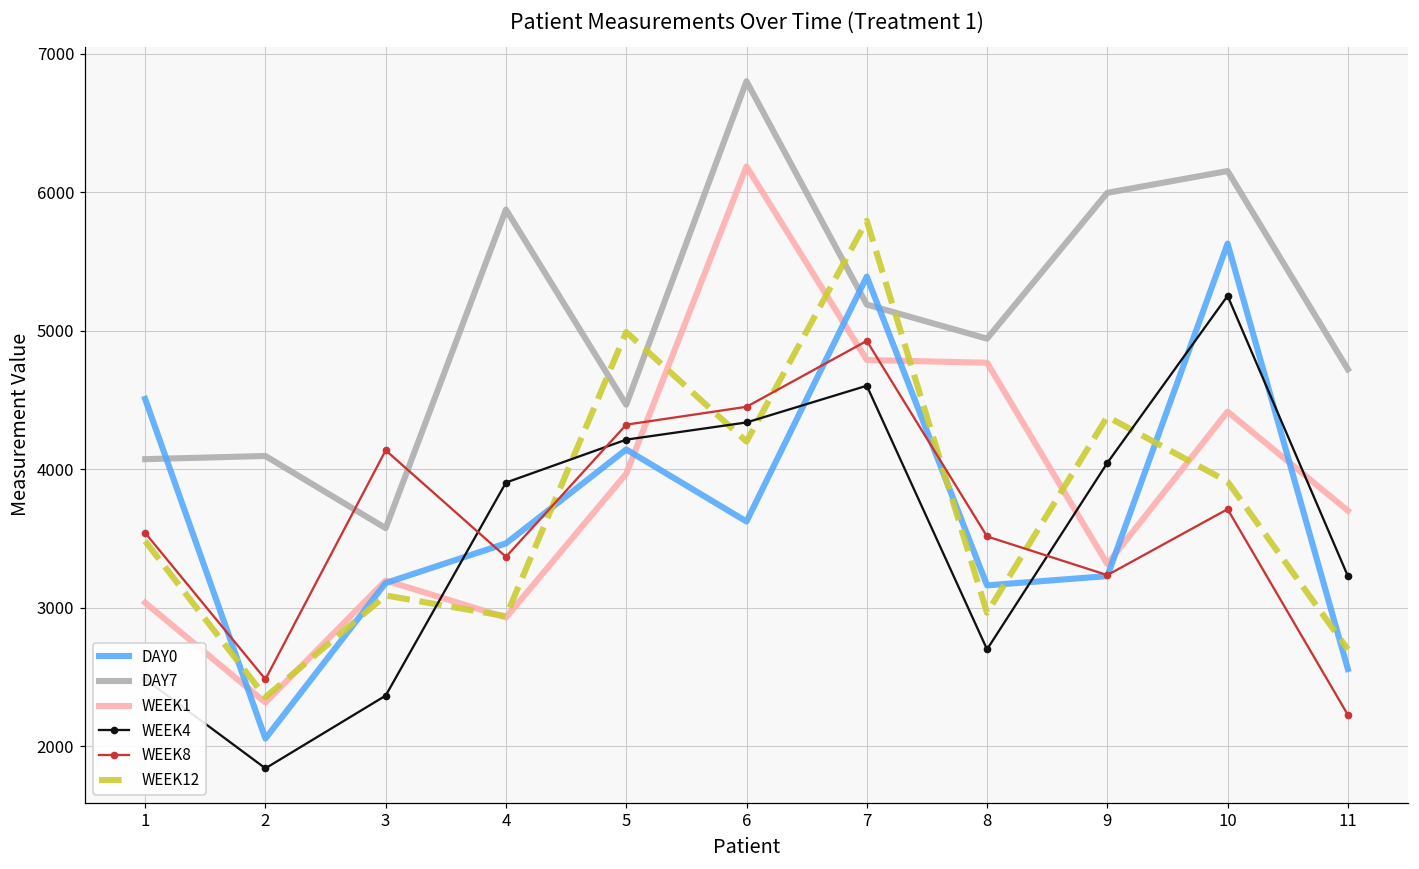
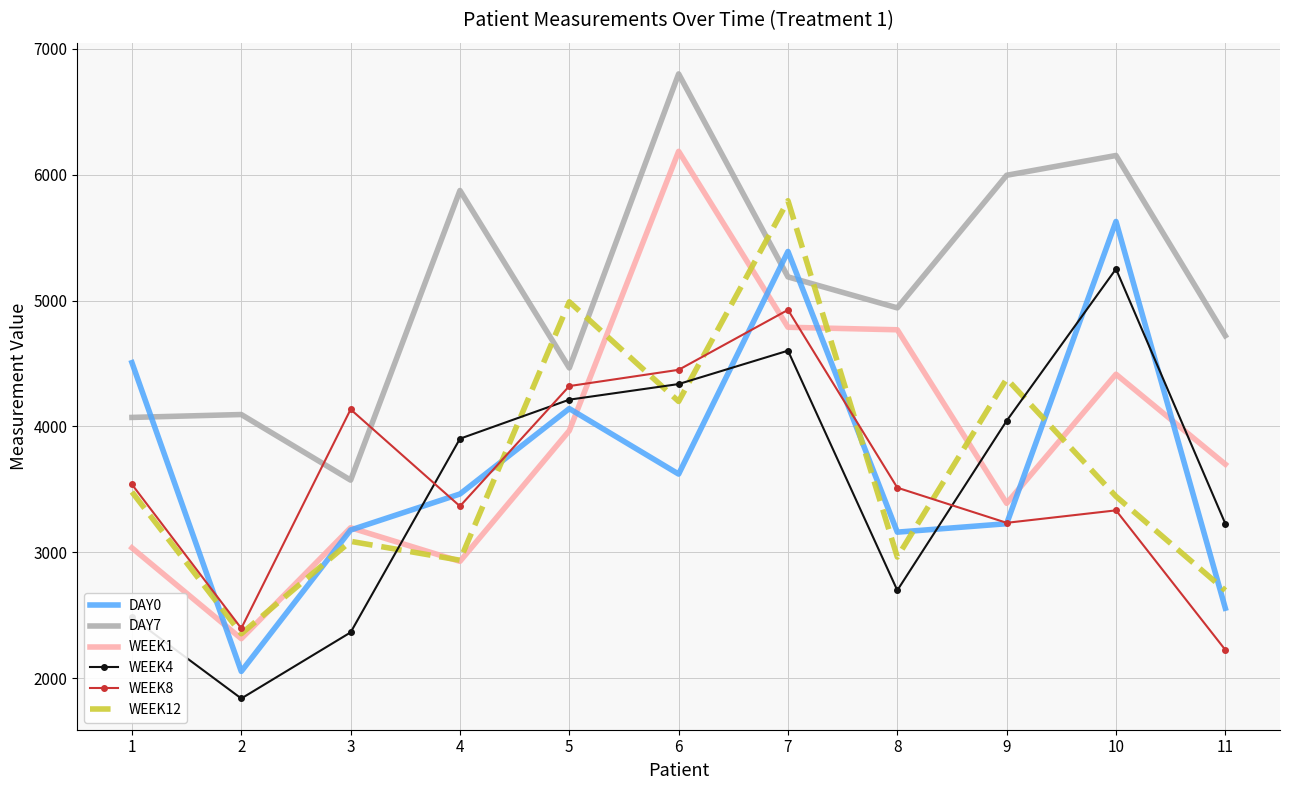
  {
    "DAY0": {
      "1": 4510,
      "2": 2060,
      "4": 3460,
      "5": 4140,
      "6": 3620,
      "7": 5390,
      "8": 3160,
      "10": 5630,
      "11": 2560
    },
    "DAY7": {
      "1": 4070,
      "2": 4100,
      "3": 3570,
      "4": 5870,
      "5": 4470,
      "6": 6800,
      "7": 5190,
      "8": 4940,
      "9": 6000,
      "10": 6150,
      "11": 4720
    },
    "WEEK1": {
      "1": 3040,
      "2": 2320,
      "5": 3970,
      "6": 6190,
      "7": 4790,
      "8": 4770,
-     "9": 3320,
+     "9": 3390,
      "10": 4420,
      "11": 3700
    },
    "WEEK4": {
      "2": 1840,
      "3": 2370,
      "4": 3900,
      "5": 4210,
      "6": 4340,
      "7": 4600,
      "8": 2700,
      "9": 4050,
      "10": 5250,
      "11": 3230
    },
    "WEEK8": {
      "1": 3540,
-     "2": 2480,
+     "2": 2400,
      "3": 4140,
      "4": 3370,
      "5": 4320,
      "6": 4450,
      "7": 4930,
      "8": 3510,
-     "10": 3710,
+     "10": 3330,
      "11": 2230
    },
    "WEEK12": {
      "1": 3480,
      "2": 2350,
      "3": 3090,
      "5": 4990,
      "6": 4200,
      "7": 5790,
      "8": 2960,
      "9": 4380,
-     "10": 3910,
+     "10": 3450,
      "11": 2700
    }
  }
